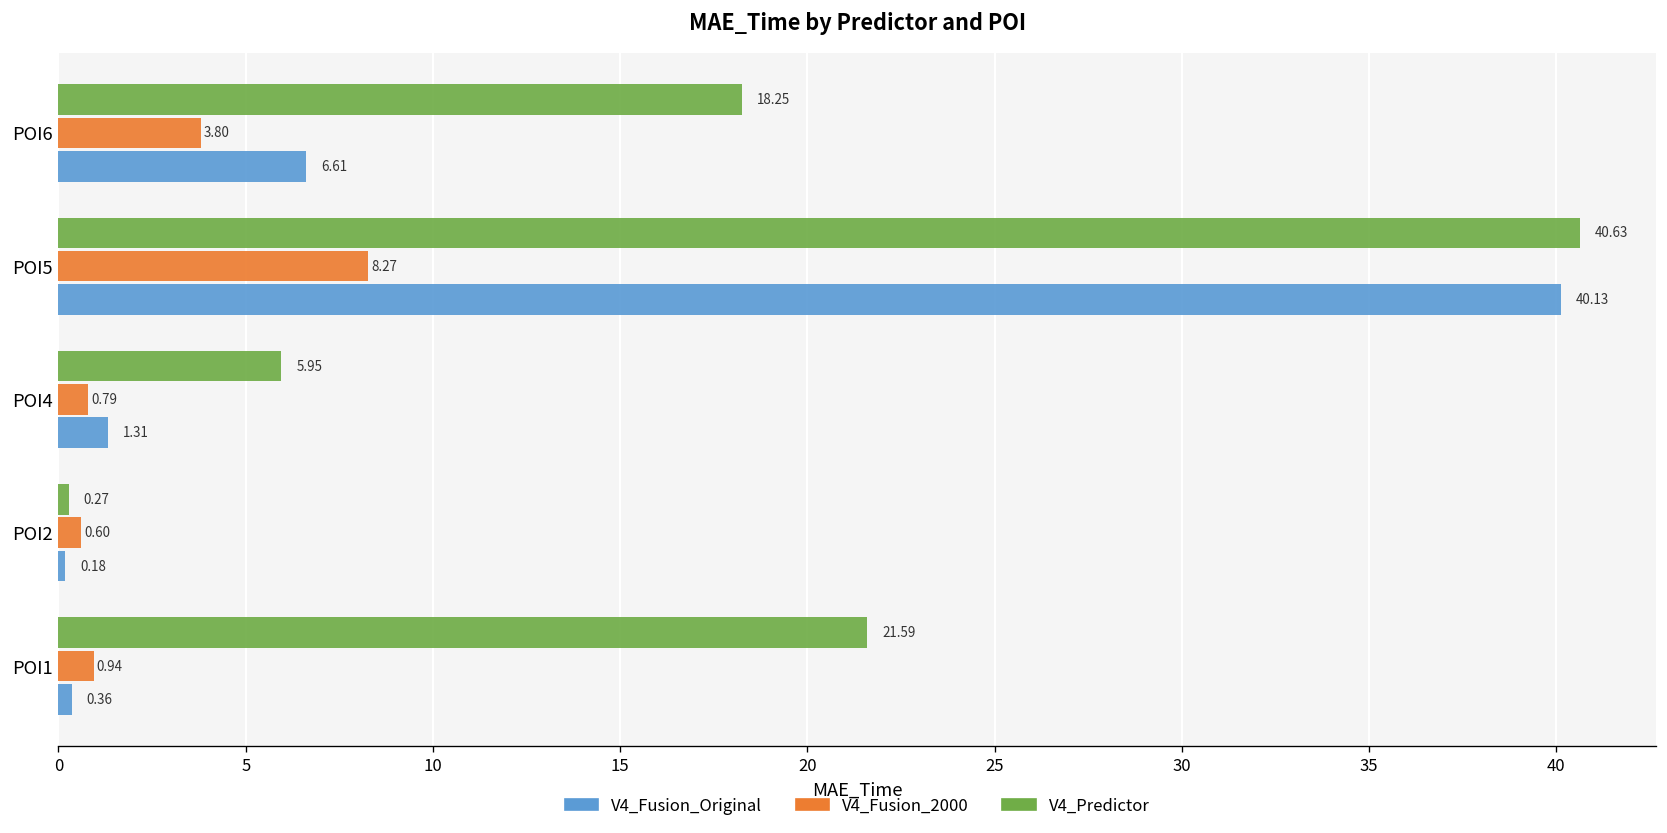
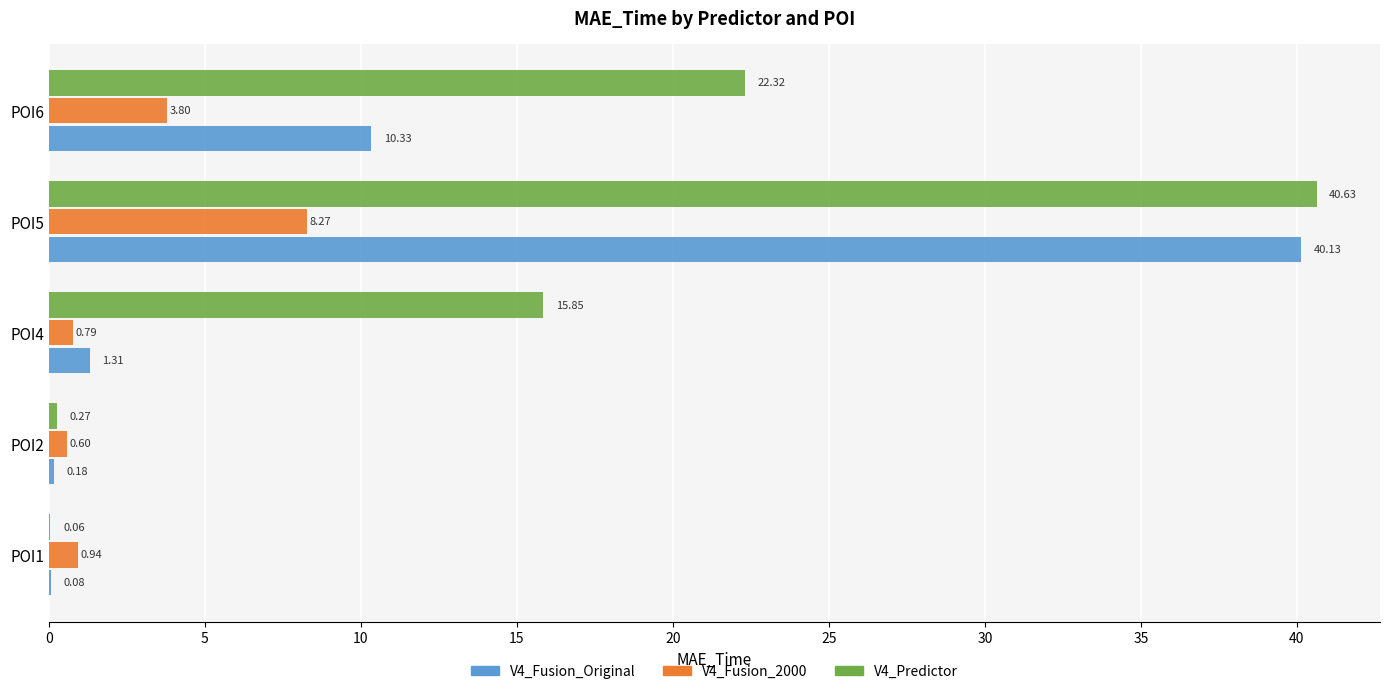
  {
    "V4_Fusion_Original": {
-     "POI6": 6.61,
+     "POI6": 10.33,
      "POI5": 40.13,
      "POI4": 1.31,
      "POI2": 0.18,
-     "POI1": 0.36
+     "POI1": 0.08
    },
    "V4_Fusion_2000": {
      "POI6": 3.80,
      "POI5": 8.27,
      "POI4": 0.79,
      "POI2": 0.60,
      "POI1": 0.94
    },
    "V4_Predictor": {
-     "POI6": 18.25,
+     "POI6": 22.32,
      "POI5": 40.63,
-     "POI4": 5.95,
+     "POI4": 15.85,
      "POI2": 0.27,
-     "POI1": 21.59
+     "POI1": 0.06
    }
  }
